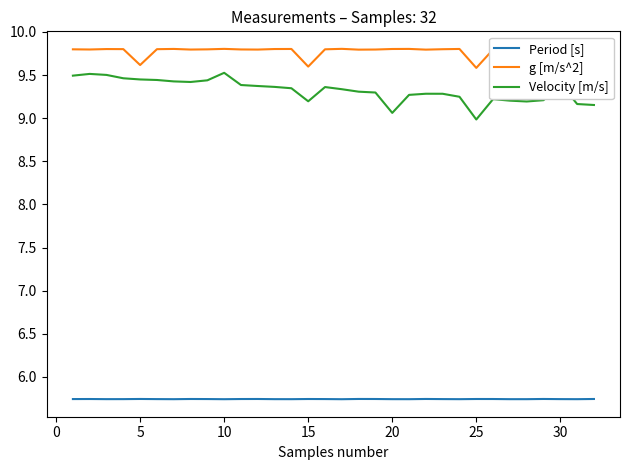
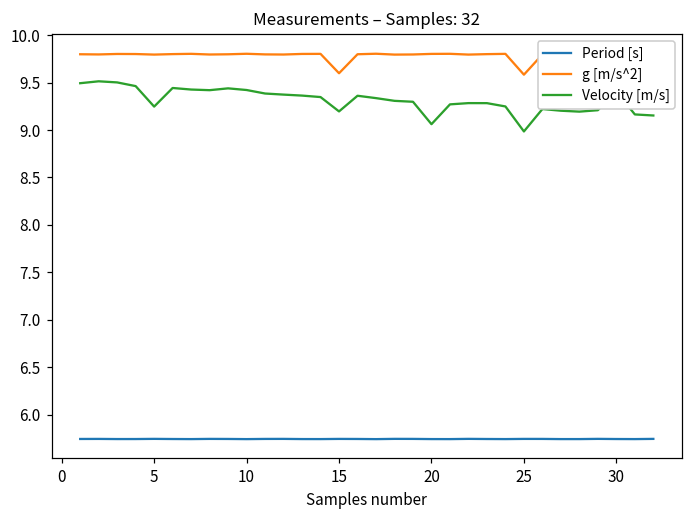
  {
    "Period [s]": {
      "5": 5.7,
      "10": 5.7,
      "15": 5.7,
      "20": 5.7,
      "25": 5.7,
      "30": 5.7
    },
    "g [m/s^2]": {
-     "5": 9.6,
+     "5": 9.8,
      "10": 9.8,
      "15": 9.6,
      "20": 9.8,
      "25": 9.6
    },
    "Velocity [m/s]": {
-     "5": 9.4,
-     "10": 9.5,
+     "5": 9.2,
+     "10": 9.4,
      "15": 9.2,
      "20": 9.1,
      "25": 9.0
    }
  }
